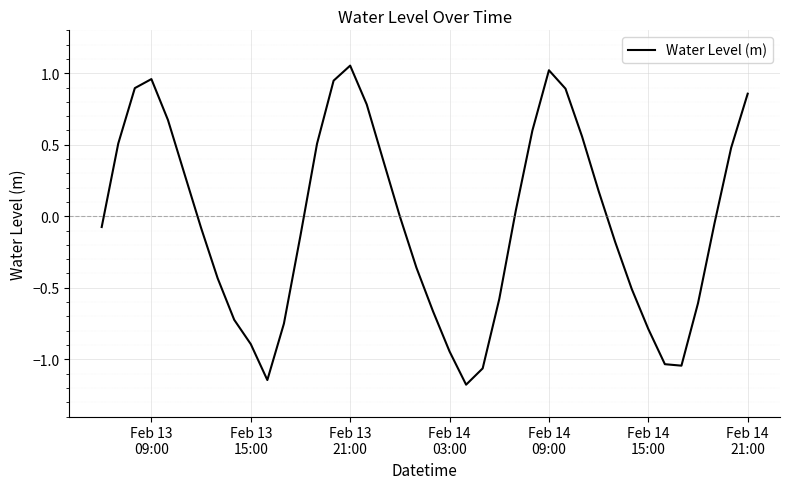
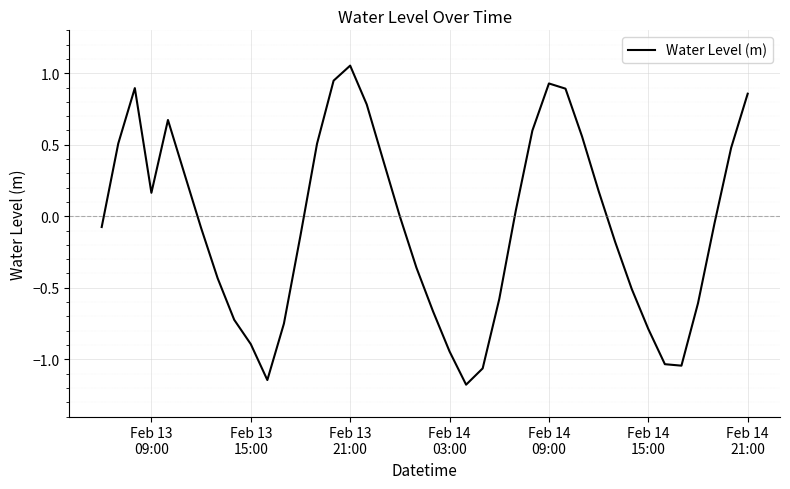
  {
-   "Feb 13 09:00": 0.96,
+   "Feb 13 09:00": 0.16,
    "Feb 13 15:00": -0.89,
    "Feb 13 21:00": 1.05,
    "Feb 14 03:00": -0.95,
-   "Feb 14 09:00": 1.02,
+   "Feb 14 09:00": 0.93,
    "Feb 14 15:00": -0.79,
    "Feb 14 21:00": 0.86
  }
